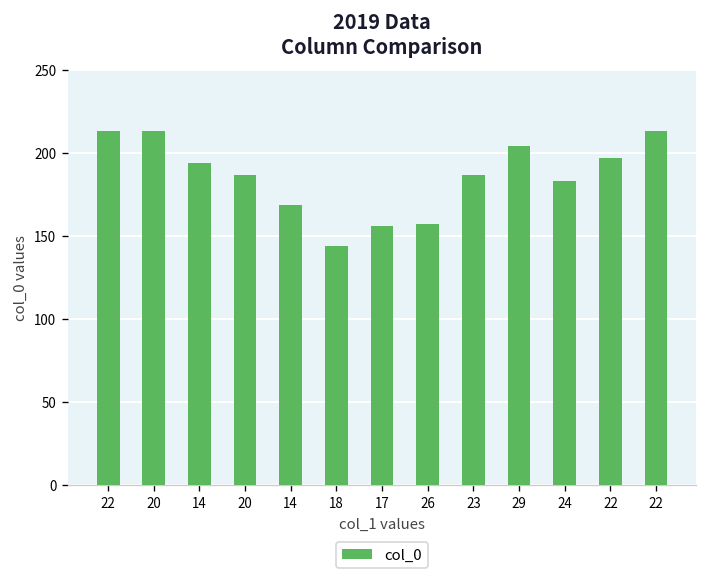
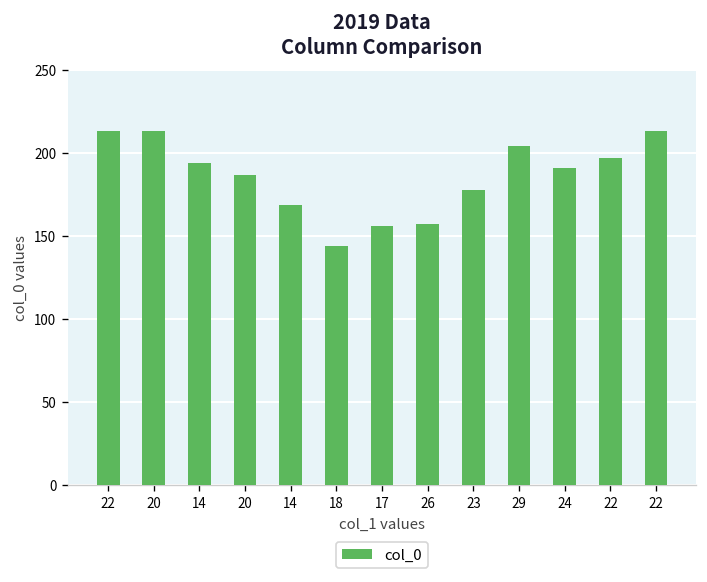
  {
    "18": 144,
    "17": 156,
    "26": 157,
-   "23": 187,
+   "23": 178,
    "29": 204,
-   "24": 183
+   "24": 191
  }
